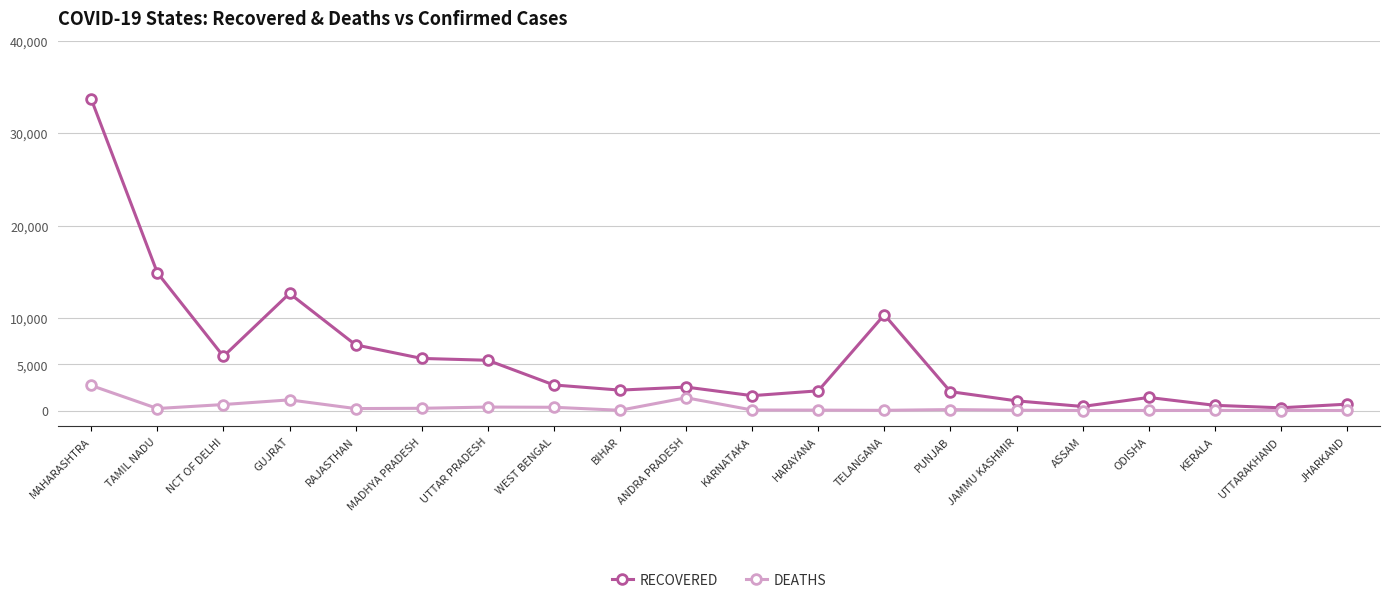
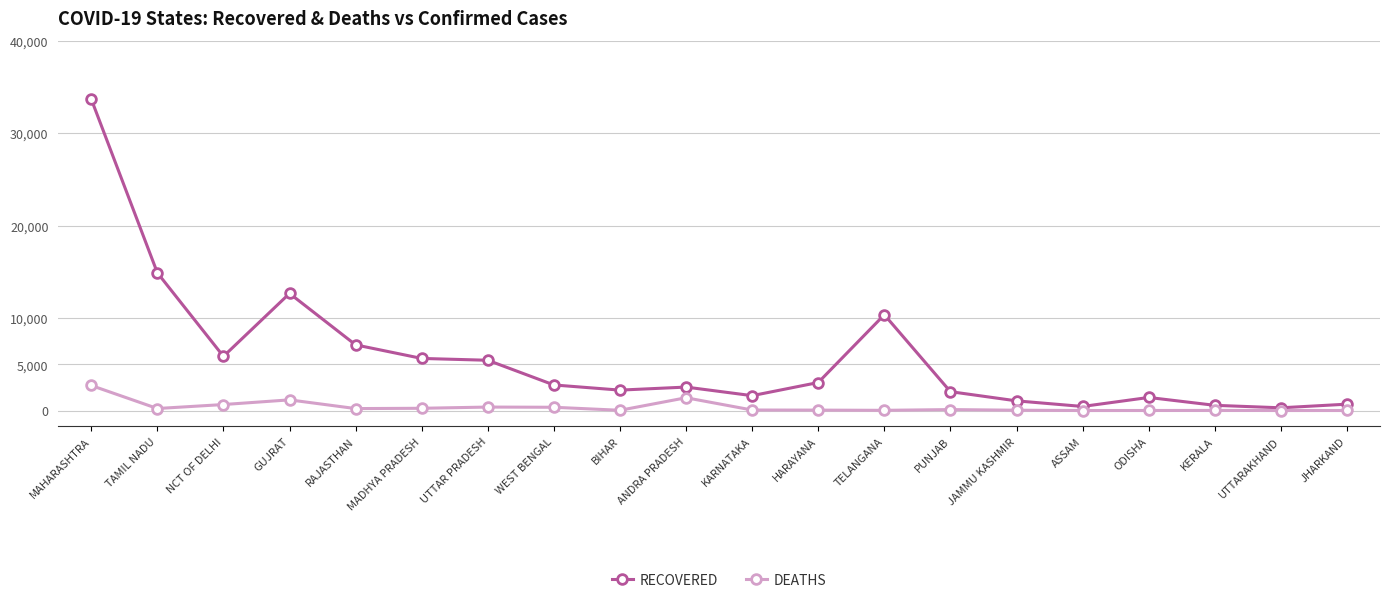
  {
    "RECOVERED": {
      "MAHARASHTRA": "34,000",
      "TAMIL NADU": "15,000",
      "NCT OF DELHI": "6,000",
      "GUJRAT": "13,000",
      "RAJASTHAN": "7,000",
      "MADHYA PRADESH": "6,000",
      "UTTAR PRADESH": "5,000",
      "WEST BENGAL": "3,000",
      "BIHAR": "2,000",
      "ANDRA PRADESH": "3,000",
      "KARNATAKA": "2,000",
-     "HARAYANA": "2,000",
+     "HARAYANA": "3,000",
      "TELANGANA": "10,000",
      "PUNJAB": "2,000",
      "JAMMU KASHMIR": "1,000",
      "ASSAM": "0",
      "ODISHA": "1,000",
      "KERALA": "1,000",
      "UTTARAKHAND": "0",
      "JHARKAND": "1,000"
    },
    "DEATHS": {
      "MAHARASHTRA": "3,000",
      "TAMIL NADU": "0",
      "NCT OF DELHI": "1,000",
      "GUJRAT": "1,000",
      "RAJASTHAN": "0",
      "MADHYA PRADESH": "0",
      "UTTAR PRADESH": "0",
      "WEST BENGAL": "0",
      "BIHAR": "0",
      "ANDRA PRADESH": "1,000",
      "KARNATAKA": "0",
      "HARAYANA": "0",
      "TELANGANA": "0",
      "PUNJAB": "0",
      "JAMMU KASHMIR": "0",
      "ASSAM": "0",
      "ODISHA": "0",
      "KERALA": "0",
      "UTTARAKHAND": "0",
      "JHARKAND": "0"
    }
  }
